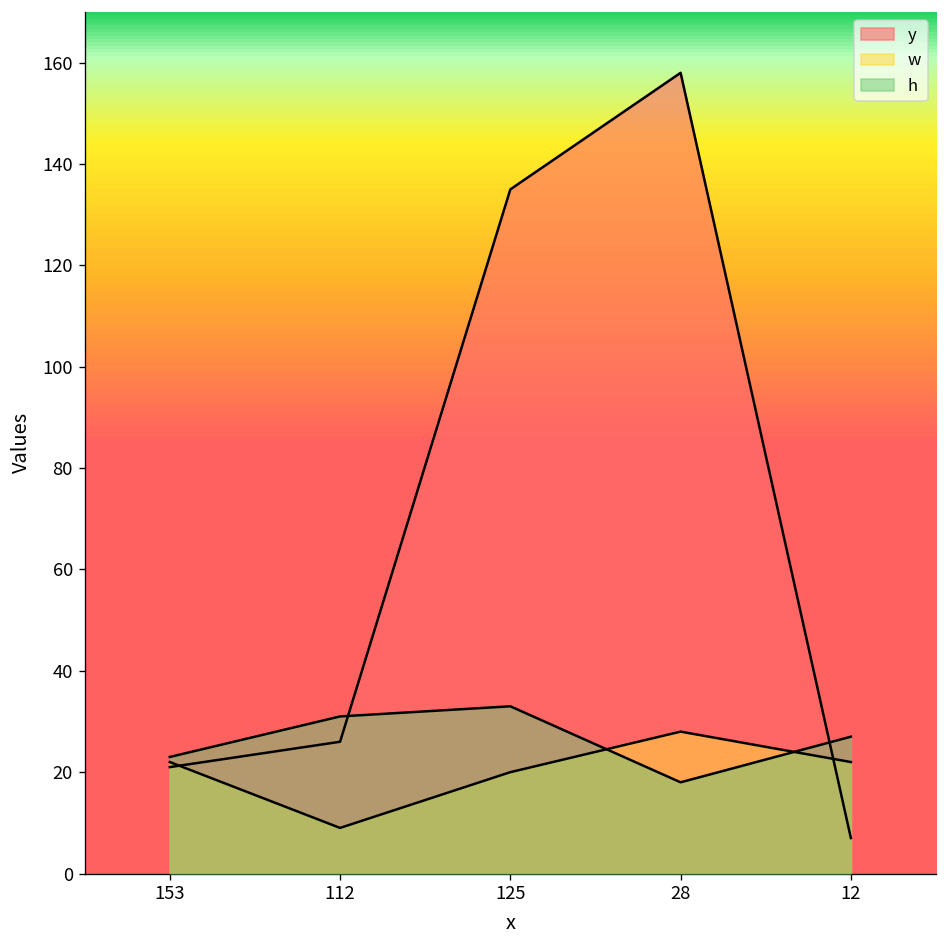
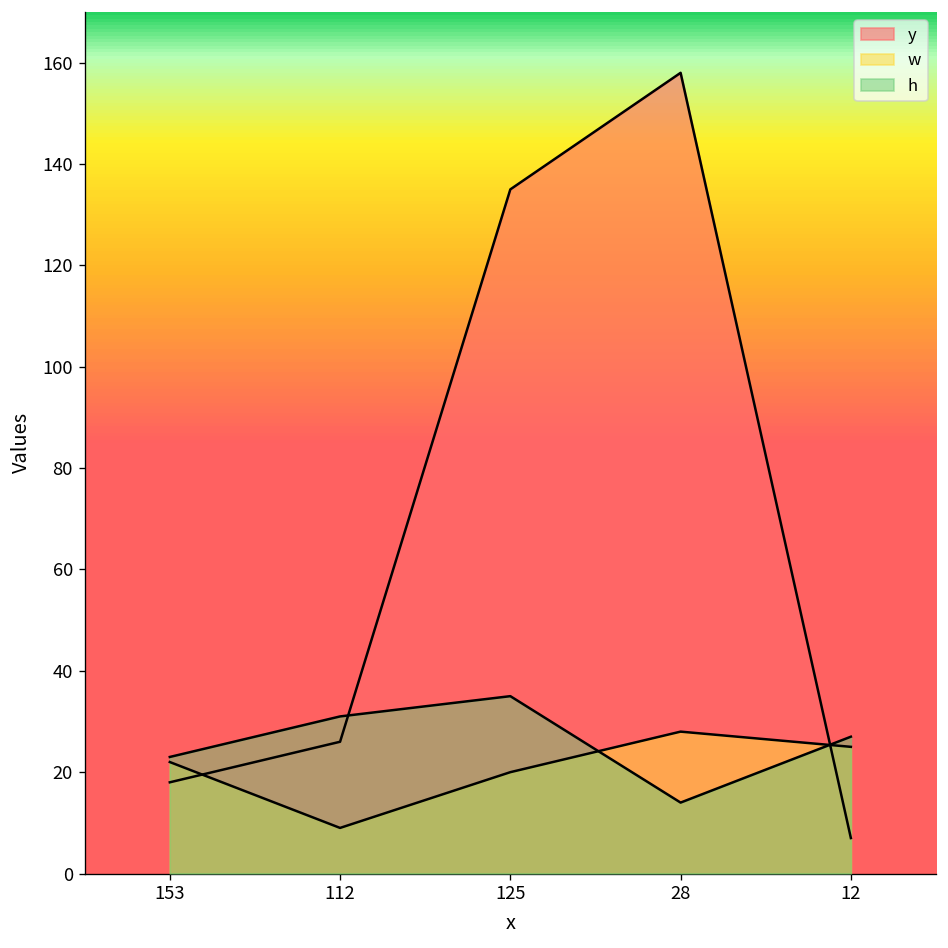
  {
    "y": {
-     "153": 21,
+     "153": 18,
      "112": 26,
      "125": 135,
      "28": 158,
      "12": 7
    },
    "w": {
      "153": 22,
      "112": 9,
      "125": 20,
      "28": 28,
-     "12": 22
+     "12": 25
    },
    "h": {
      "153": 23,
      "112": 31,
-     "125": 33,
-     "28": 18,
+     "125": 35,
+     "28": 14,
      "12": 27
    }
  }
